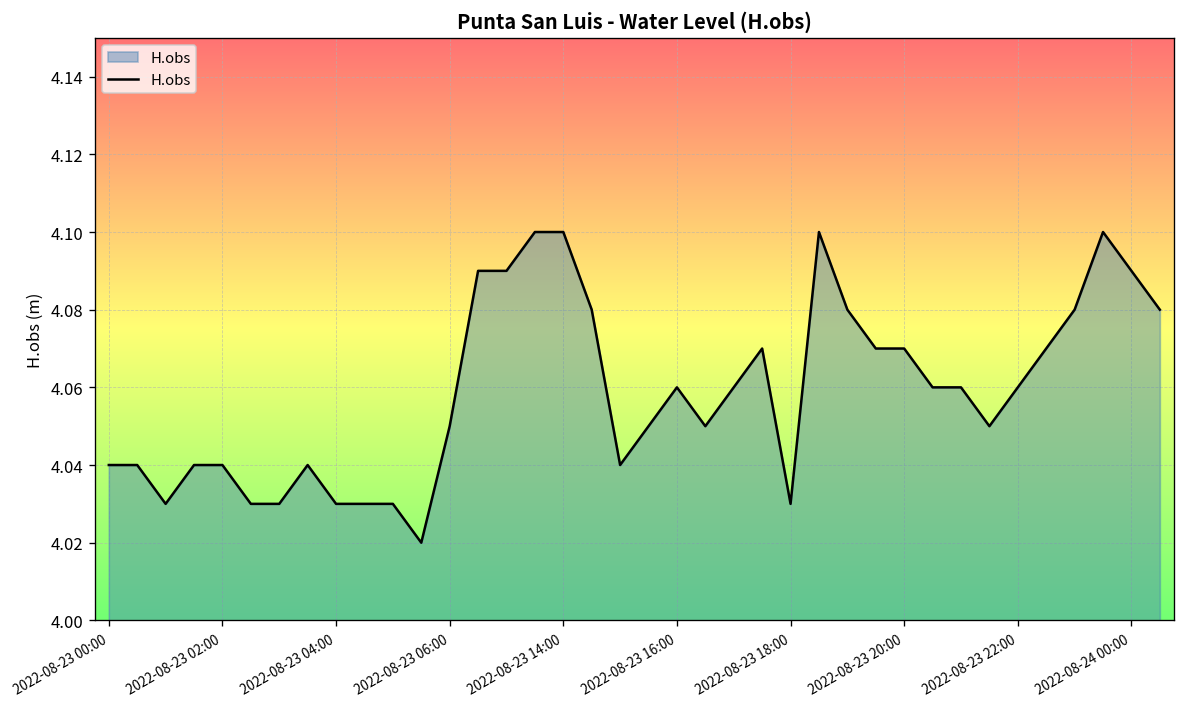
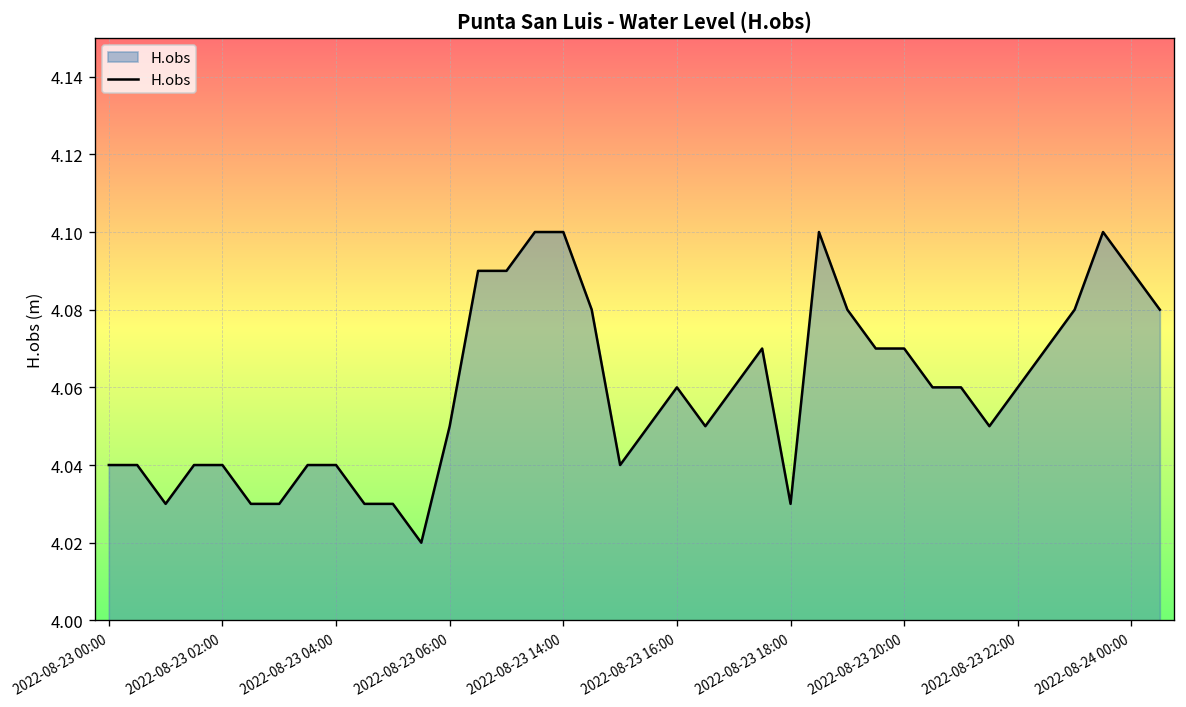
  {
    "2022-08-23 00:00": 4.04,
    "2022-08-23 02:00": 4.04,
-   "2022-08-23 04:00": 4.03,
+   "2022-08-23 04:00": 4.04,
    "2022-08-23 06:00": 4.05,
    "2022-08-23 14:00": 4.10,
    "2022-08-23 16:00": 4.06,
    "2022-08-23 18:00": 4.03,
    "2022-08-23 20:00": 4.07,
    "2022-08-23 22:00": 4.06,
    "2022-08-24 00:00": 4.09
  }
